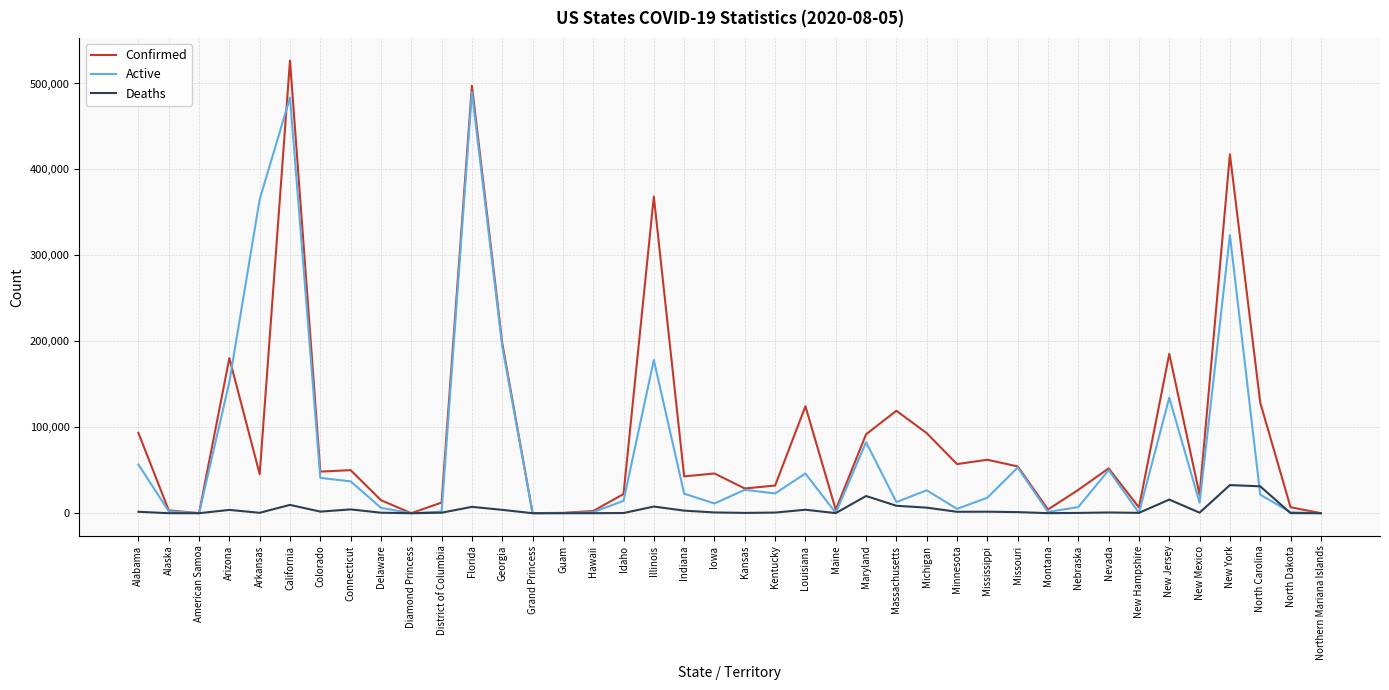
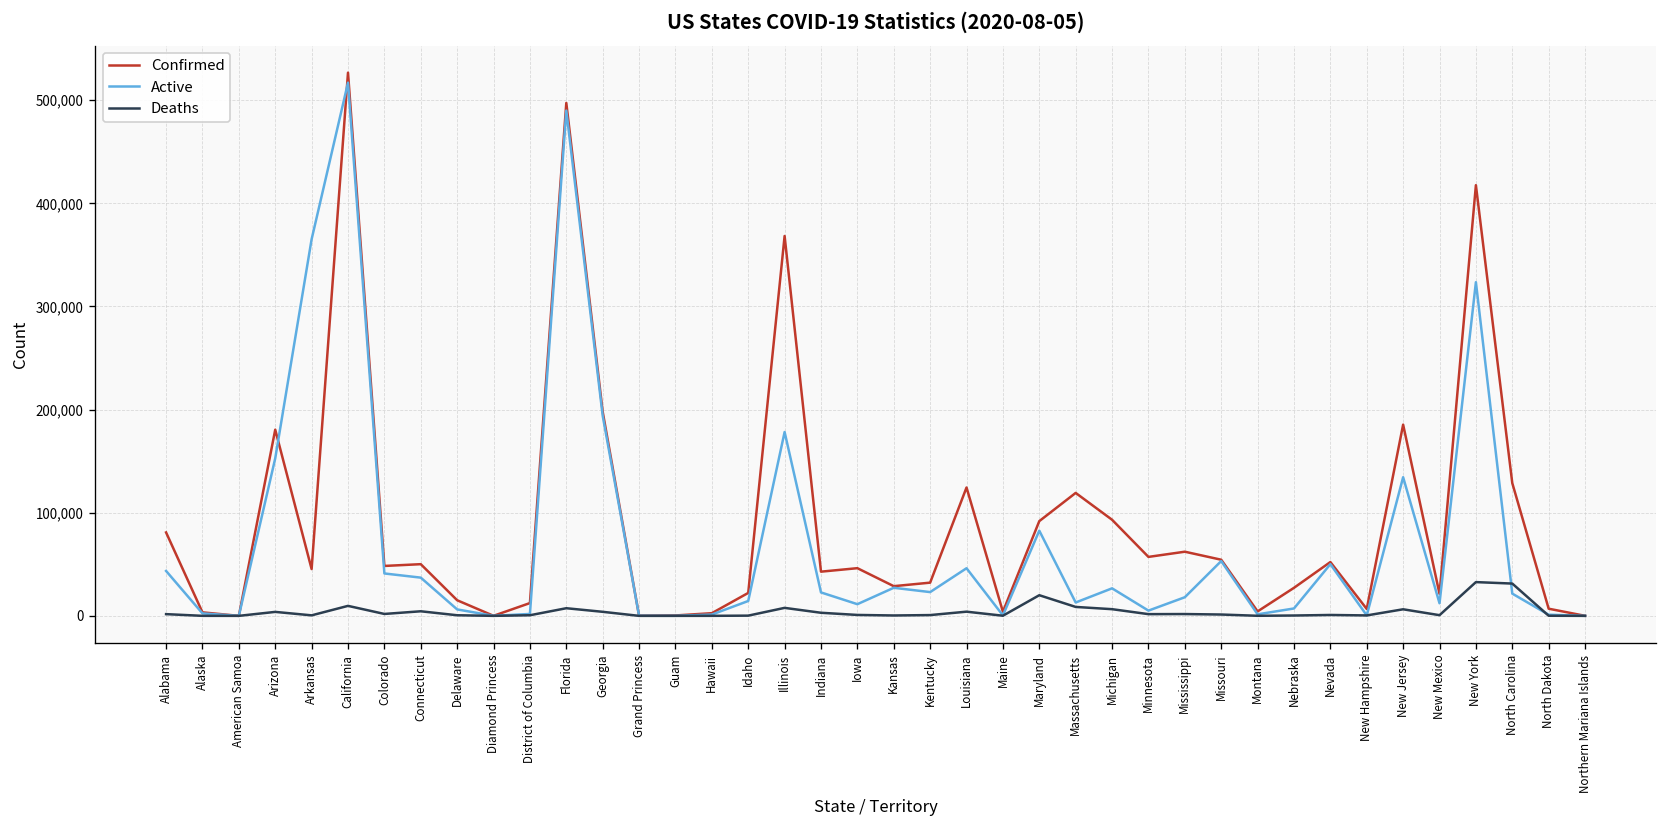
  {
    "Confirmed": {
-     "Alabama": "90,000",
+     "Alabama": "80,000",
      "Arizona": "180,000",
      "Arkansas": "50,000",
      "California": "530,000",
      "Colorado": "50,000",
      "Connecticut": "50,000",
      "Delaware": "20,000",
      "District of Columbia": "10,000",
      "Florida": "500,000",
      "Georgia": "200,000",
      "Idaho": "20,000",
      "Illinois": "370,000",
      "Indiana": "40,000",
      "Iowa": "50,000",
      "Kentucky": "30,000",
      "Louisiana": "120,000",
      "Maine": "0",
      "Maryland": "90,000",
      "Massachusetts": "120,000",
      "Michigan": "90,000",
      "Minnesota": "60,000",
      "Mississippi": "60,000",
      "Nebraska": "30,000",
      "New Hampshire": "10,000",
      "New Jersey": "190,000",
      "New Mexico": "20,000",
      "New York": "420,000",
      "North Carolina": "130,000",
      "North Dakota": "10,000"
    },
    "Active": {
-     "Alabama": "60,000",
+     "Alabama": "40,000",
      "Arizona": "150,000",
      "Arkansas": "370,000",
-     "California": "480,000",
+     "California": "520,000",
      "Colorado": "40,000",
      "Connecticut": "40,000",
      "Delaware": "10,000",
      "Florida": "490,000",
      "Georgia": "190,000",
      "Idaho": "10,000",
      "Illinois": "180,000",
      "Indiana": "20,000",
      "Iowa": "10,000",
      "Kentucky": "20,000",
      "Louisiana": "50,000",
      "Maryland": "80,000",
      "Massachusetts": "10,000",
      "Michigan": "30,000",
      "Minnesota": "10,000",
      "Mississippi": "20,000",
      "Nebraska": "10,000",
      "New Jersey": "130,000",
      "New Mexico": "10,000",
      "New York": "320,000",
      "North Carolina": "20,000"
    },
    "Deaths": {
      "Alabama": "0",
      "Arizona": "0",
      "Arkansas": "0",
      "California": "10,000",
      "Colorado": "0",
      "Connecticut": "0",
      "Delaware": "0",
      "Florida": "10,000",
      "Georgia": "0",
      "Idaho": "0",
      "Illinois": "10,000",
      "Indiana": "0",
      "Iowa": "0",
      "Kansas": "0",
      "Kentucky": "0",
      "Louisiana": "0",
      "Maryland": "20,000",
      "Massachusetts": "10,000",
      "Michigan": "10,000",
      "Minnesota": "0",
      "Mississippi": "0",
      "Missouri": "0",
      "Nebraska": "0",
      "Nevada": "0",
-     "New Jersey": "20,000",
+     "New Jersey": "10,000",
      "New Mexico": "0",
      "New York": "30,000",
      "North Carolina": "30,000"
    }
  }
